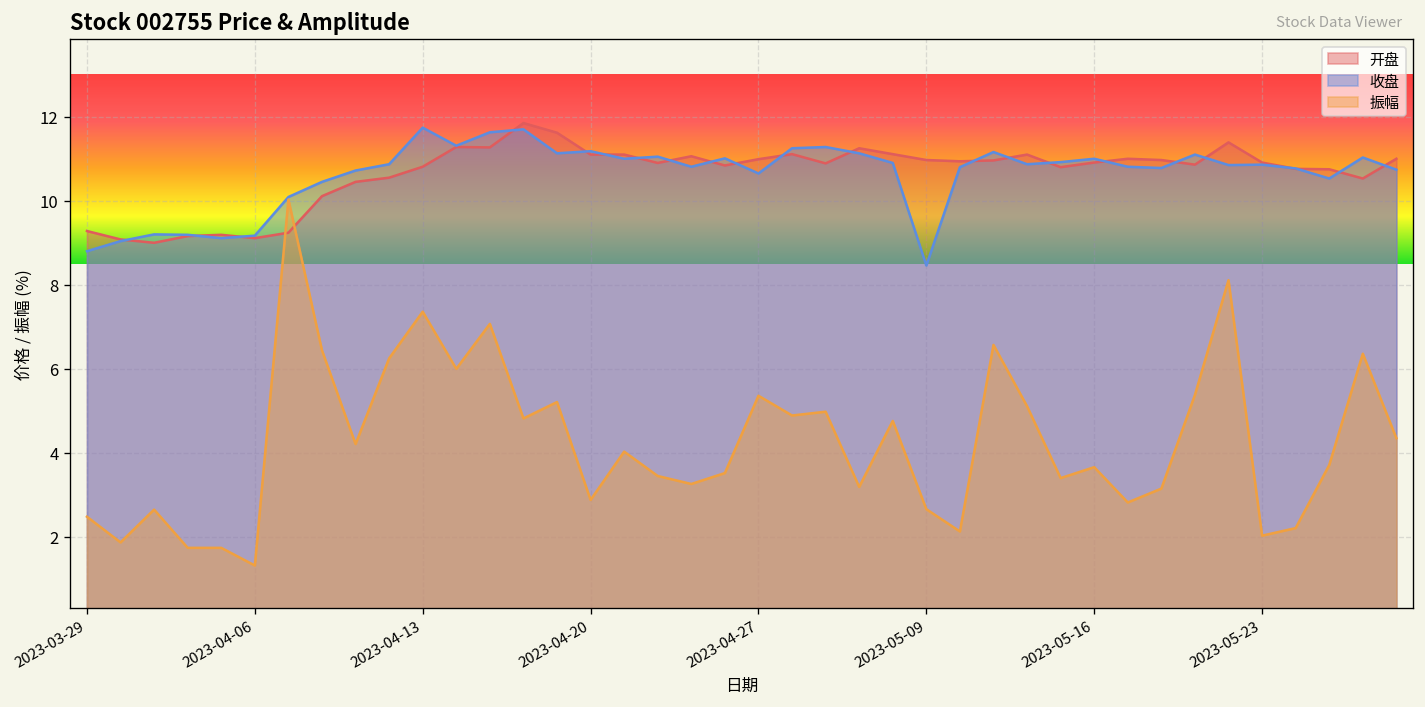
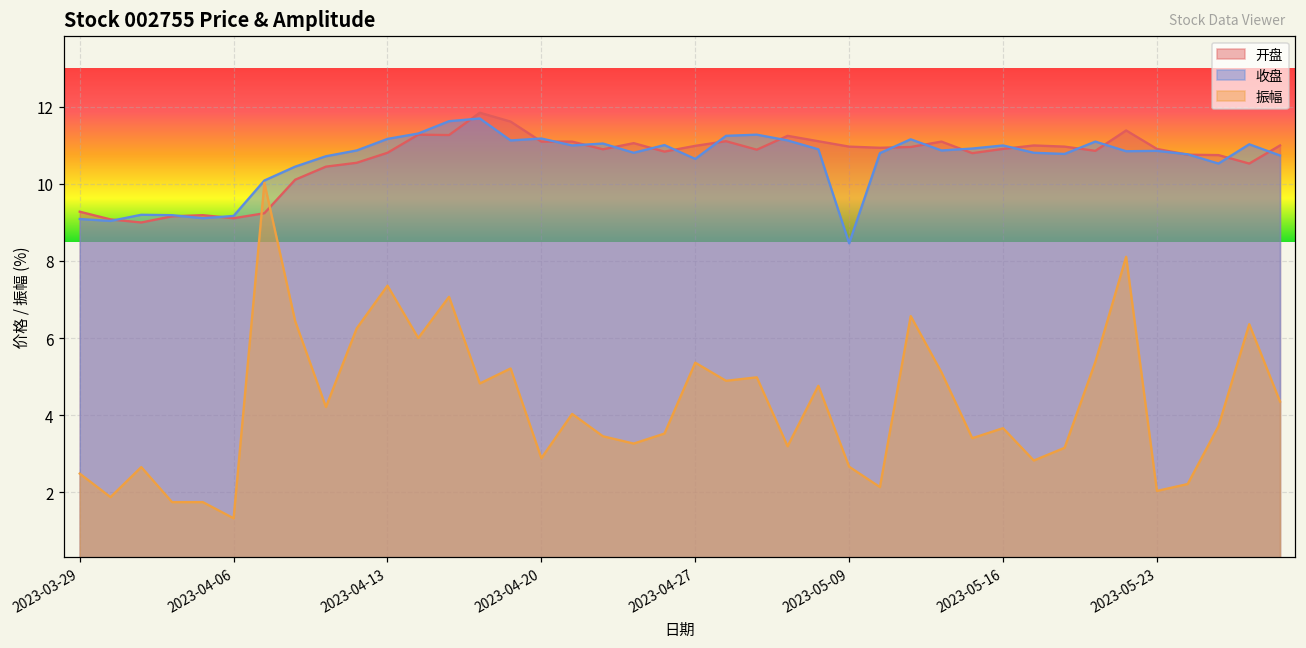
  {
    "收盘": {
-     "2023-03-29": 8.8,
-     "2023-04-13": 11.7,
+     "2023-03-29": 9.1,
+     "2023-04-13": 11.2,
      "2023-04-20": 11.2,
      "2023-04-27": 10.7,
      "2023-05-09": 8.5,
      "2023-05-16": 11.0
    }
  }
